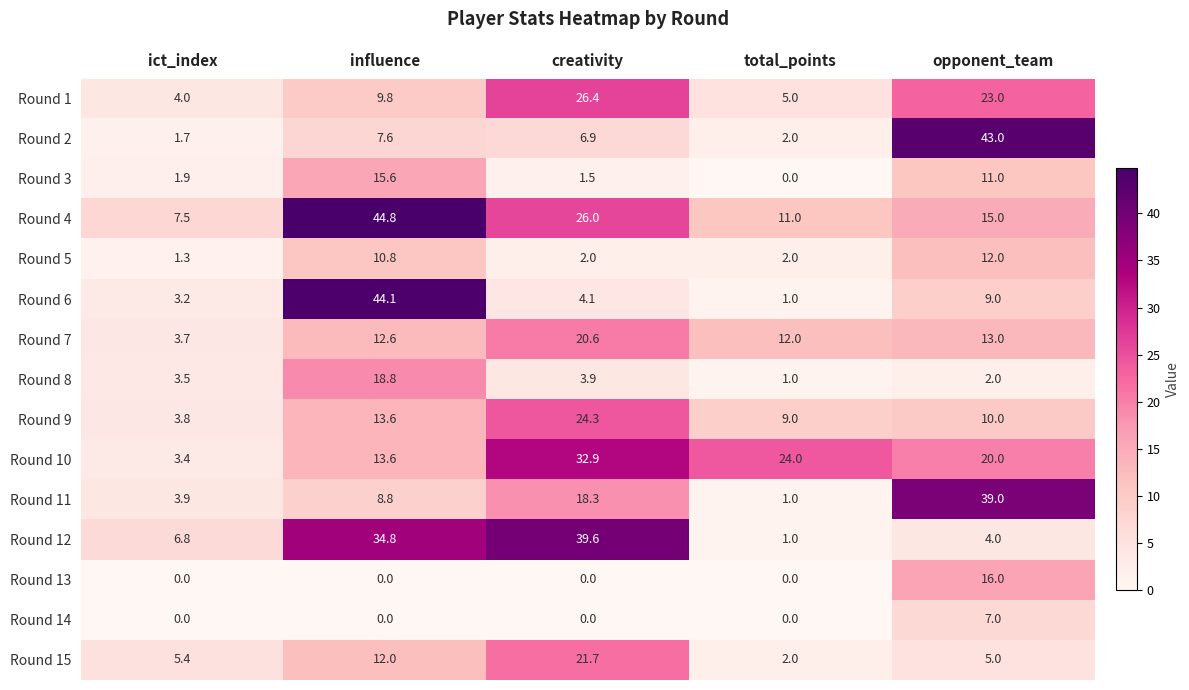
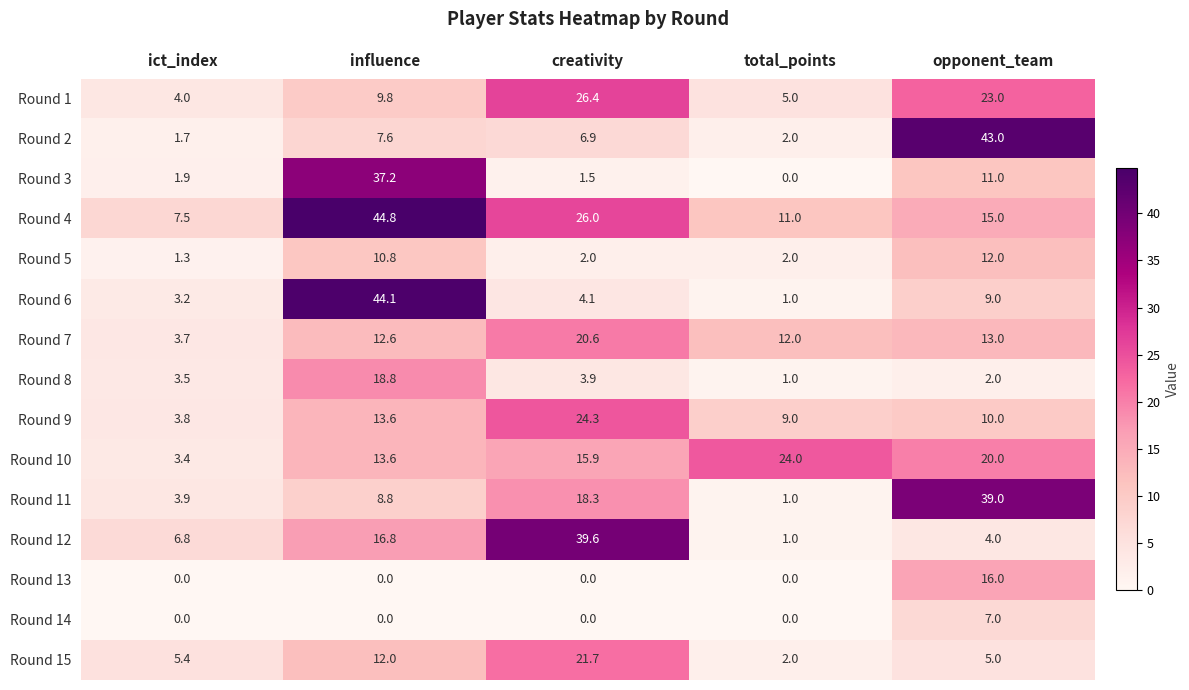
  {
    "Round 1": {
      "ict_index": 4.0,
      "influence": 9.8,
      "creativity": 26.4,
      "total_points": 5.0,
      "opponent_team": 23.0
    },
    "Round 2": {
      "ict_index": 1.7,
      "influence": 7.6,
      "creativity": 6.9,
      "total_points": 2.0,
      "opponent_team": 43.0
    },
    "Round 3": {
      "ict_index": 1.9,
-     "influence": 15.6,
+     "influence": 37.2,
      "creativity": 1.5,
      "total_points": 0.0,
      "opponent_team": 11.0
    },
    "Round 4": {
      "ict_index": 7.5,
      "influence": 44.8,
      "creativity": 26.0,
      "total_points": 11.0,
      "opponent_team": 15.0
    },
    "Round 5": {
      "ict_index": 1.3,
      "influence": 10.8,
      "creativity": 2.0,
      "total_points": 2.0,
      "opponent_team": 12.0
    },
    "Round 6": {
      "ict_index": 3.2,
      "influence": 44.1,
      "creativity": 4.1,
      "total_points": 1.0,
      "opponent_team": 9.0
    },
    "Round 7": {
      "ict_index": 3.7,
      "influence": 12.6,
      "creativity": 20.6,
      "total_points": 12.0,
      "opponent_team": 13.0
    },
    "Round 8": {
      "ict_index": 3.5,
      "influence": 18.8,
      "creativity": 3.9,
      "total_points": 1.0,
      "opponent_team": 2.0
    },
    "Round 9": {
      "ict_index": 3.8,
      "influence": 13.6,
      "creativity": 24.3,
      "total_points": 9.0,
      "opponent_team": 10.0
    },
    "Round 10": {
      "ict_index": 3.4,
      "influence": 13.6,
-     "creativity": 32.9,
+     "creativity": 15.9,
      "total_points": 24.0,
      "opponent_team": 20.0
    },
    "Round 11": {
      "ict_index": 3.9,
      "influence": 8.8,
      "creativity": 18.3,
      "total_points": 1.0,
      "opponent_team": 39.0
    },
    "Round 12": {
      "ict_index": 6.8,
-     "influence": 34.8,
+     "influence": 16.8,
      "creativity": 39.6,
      "total_points": 1.0,
      "opponent_team": 4.0
    },
    "Round 13": {
      "ict_index": 0.0,
      "influence": 0.0,
      "creativity": 0.0,
      "total_points": 0.0,
      "opponent_team": 16.0
    },
    "Round 14": {
      "ict_index": 0.0,
      "influence": 0.0,
      "creativity": 0.0,
      "total_points": 0.0,
      "opponent_team": 7.0
    },
    "Round 15": {
      "ict_index": 5.4,
      "influence": 12.0,
      "creativity": 21.7,
      "total_points": 2.0,
      "opponent_team": 5.0
    }
  }
